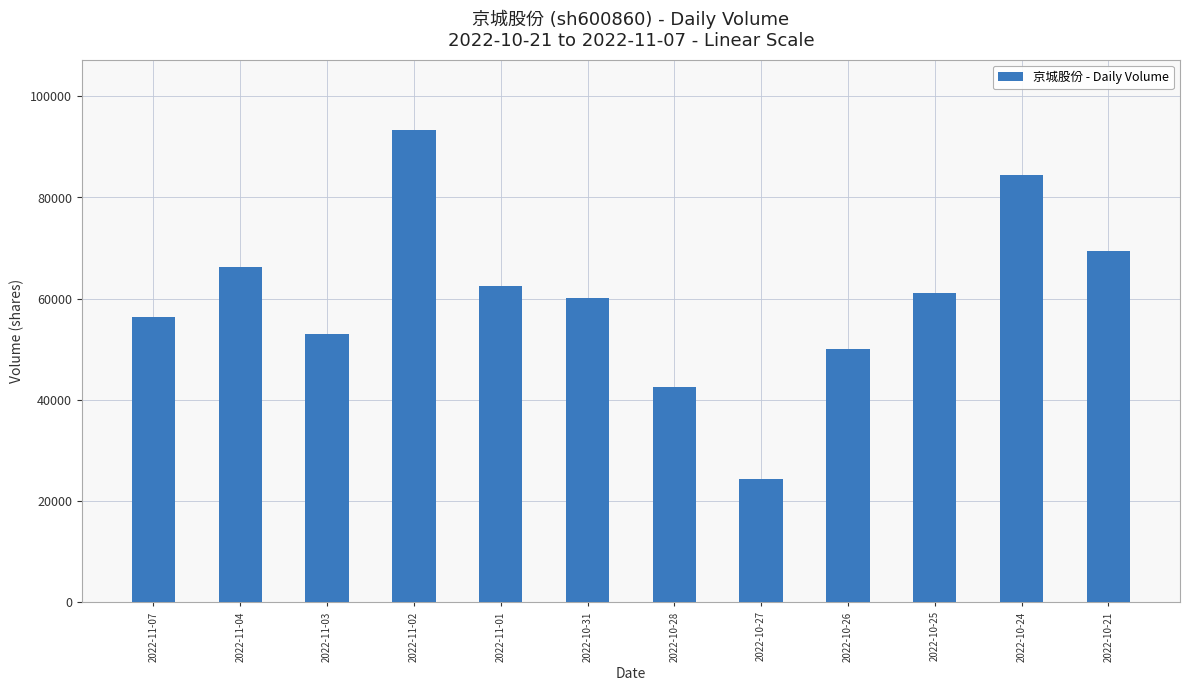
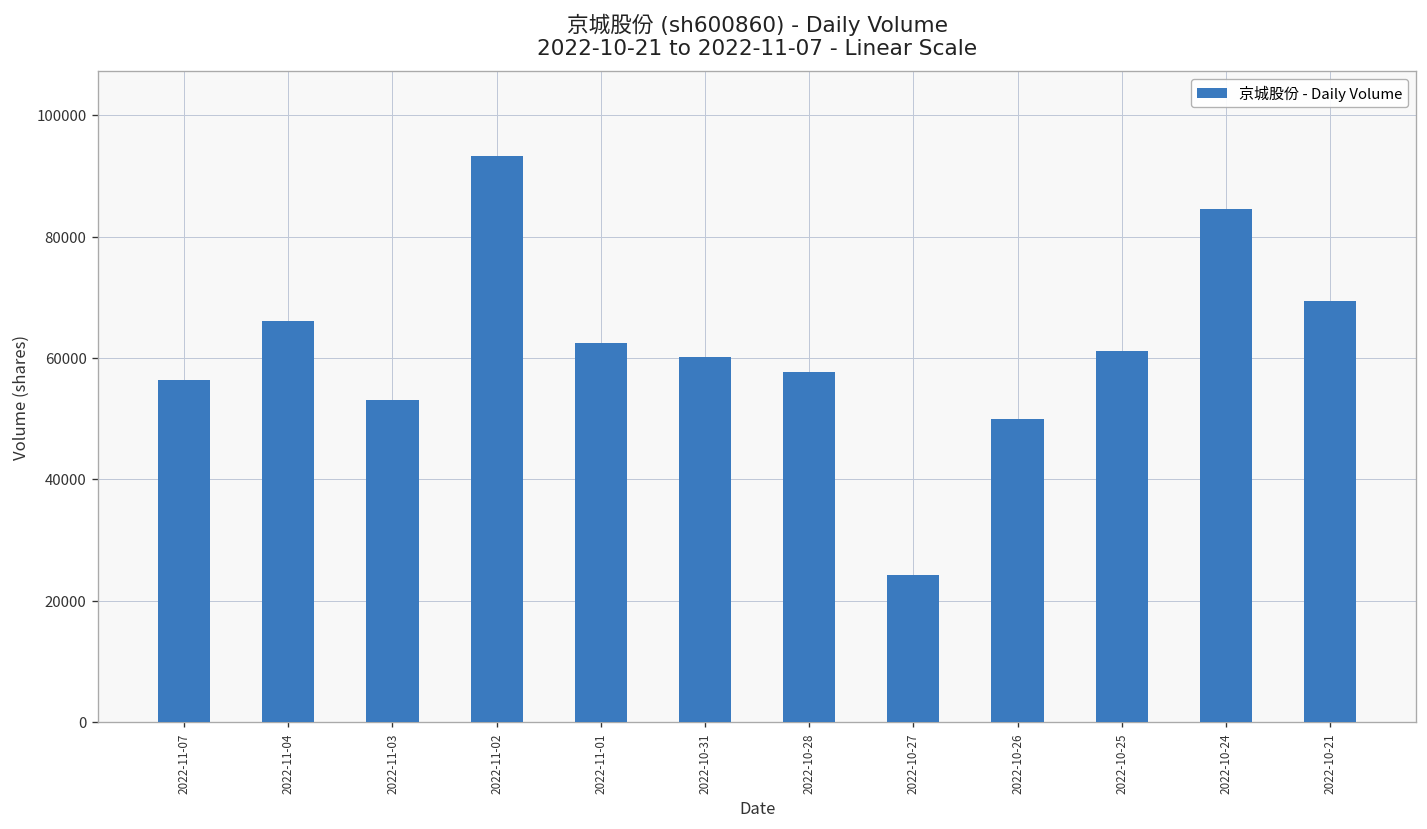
  {
    "2022-11-07": 56000,
    "2022-11-04": 66000,
    "2022-11-03": 53000,
    "2022-11-02": 93000,
    "2022-11-01": 62000,
    "2022-10-31": 60000,
-   "2022-10-28": 43000,
+   "2022-10-28": 58000,
    "2022-10-27": 24000,
    "2022-10-26": 50000,
    "2022-10-25": 61000,
    "2022-10-24": 84000,
    "2022-10-21": 69000
  }
